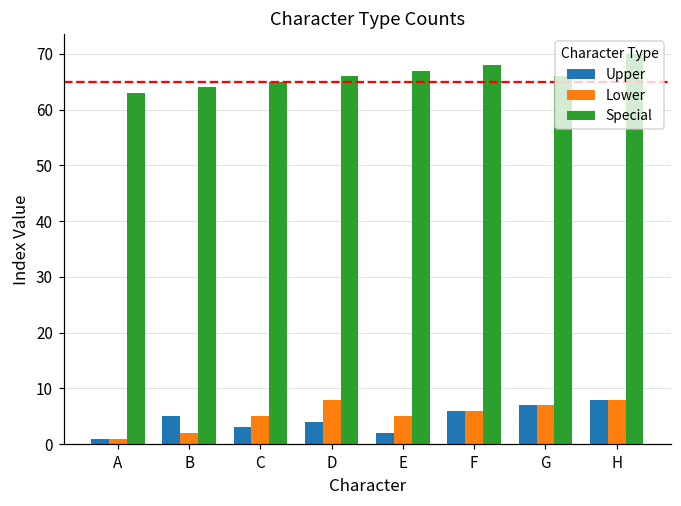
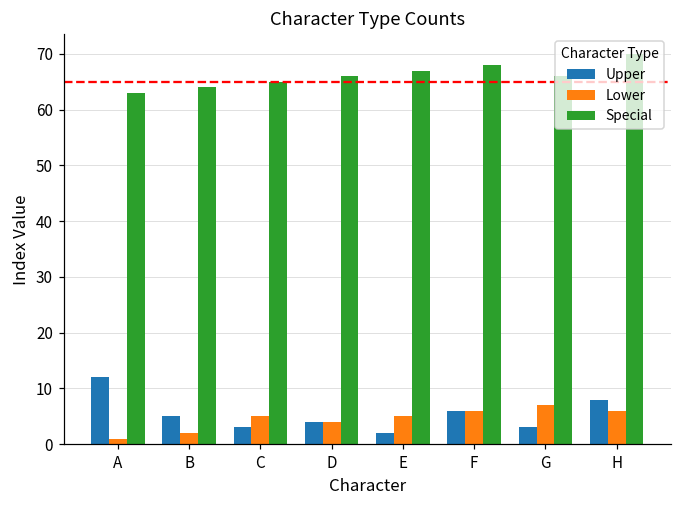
  {
    "Upper": {
-     "A": 1,
+     "A": 12,
      "B": 5,
      "C": 3,
      "D": 4,
      "E": 2,
      "F": 6,
-     "G": 7,
+     "G": 3,
      "H": 8
    },
    "Lower": {
      "A": 1,
      "B": 2,
      "C": 5,
-     "D": 8,
+     "D": 4,
      "E": 5,
      "F": 6,
      "G": 7,
-     "H": 8
+     "H": 6
    },
    "Special": {
      "A": 63,
      "B": 64,
      "C": 65,
      "D": 66,
      "E": 67,
      "F": 68
    }
  }
